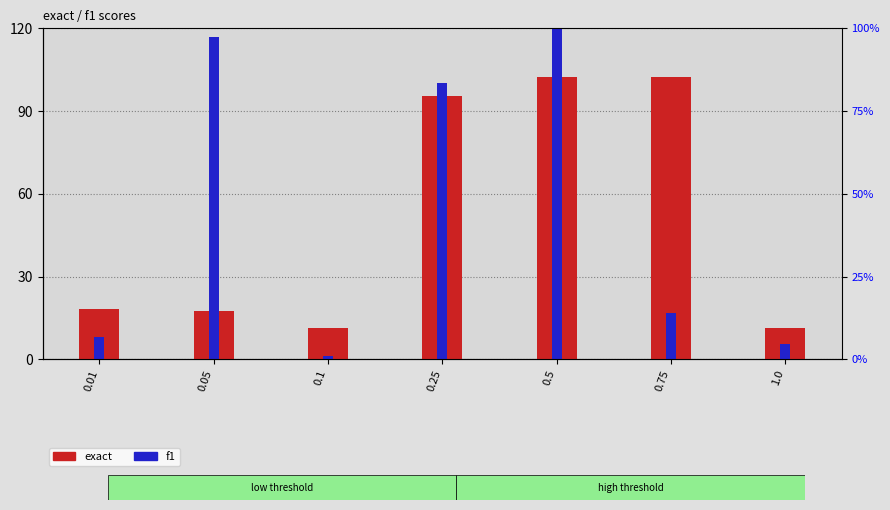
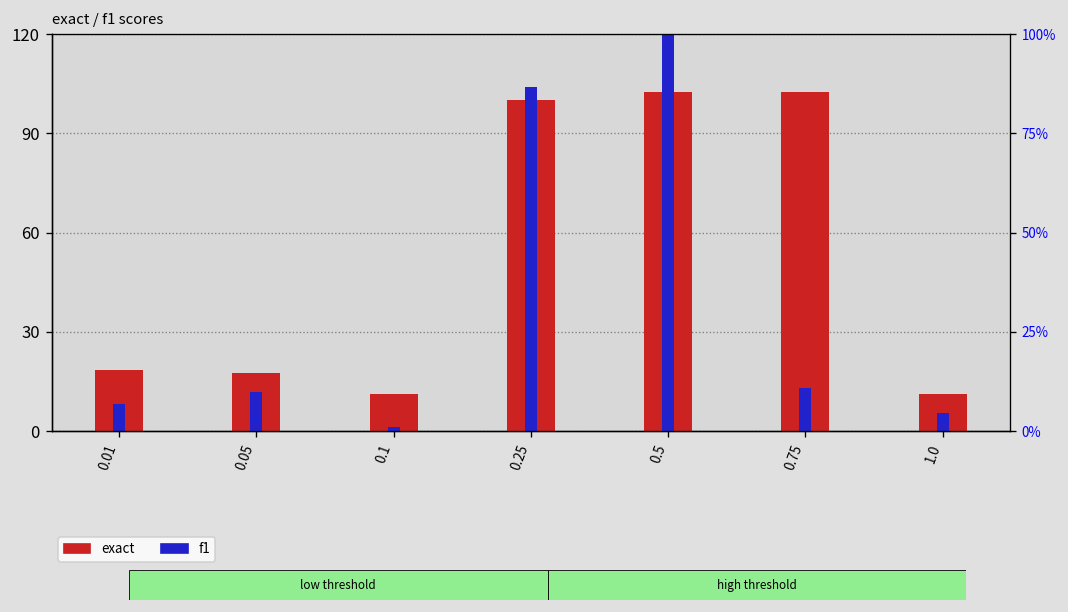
  {
    "exact": {
      "0.01": 18,
      "0.1": 11,
-     "0.25": 96,
+     "0.25": 100,
      "0.75": 102,
      "1.0": 11
    },
    "f1": {
-     "0.05": 117,
-     "0.25": 100,
+     "0.05": 12,
+     "0.25": 104,
      "0.5": 120,
-     "0.75": 17
+     "0.75": 13
    }
  }
